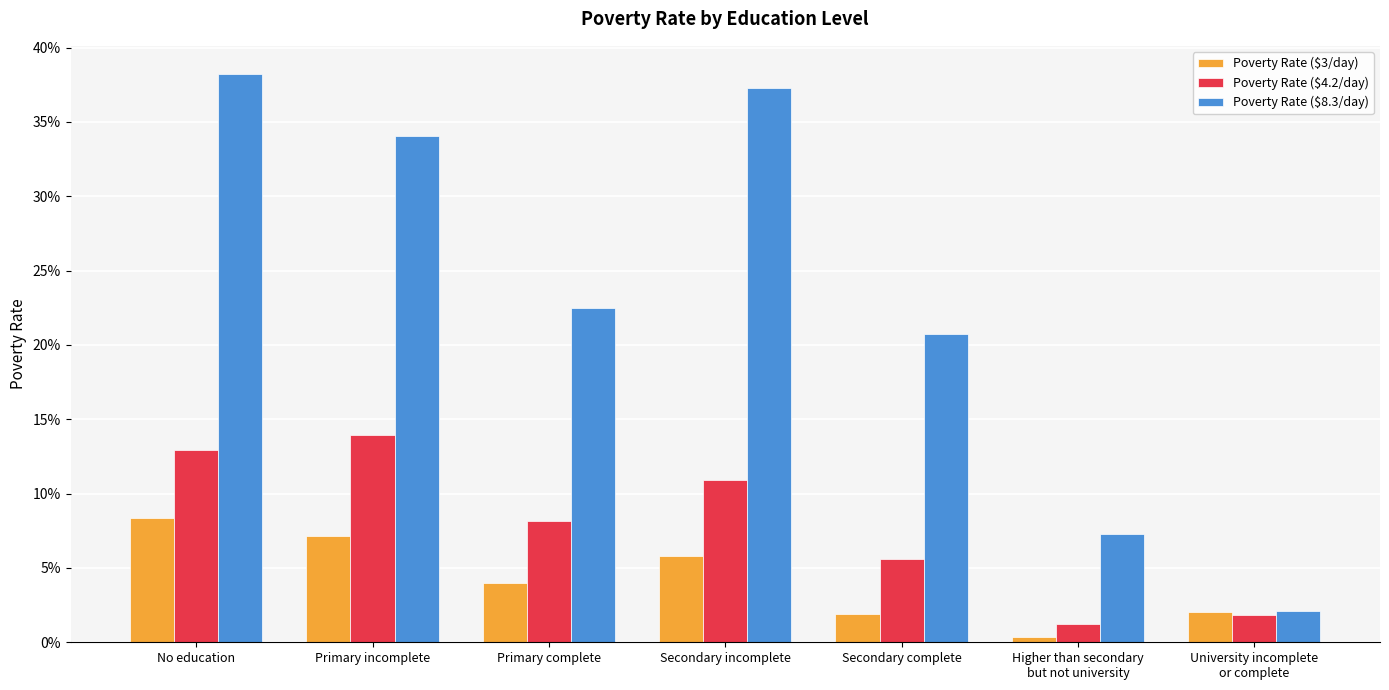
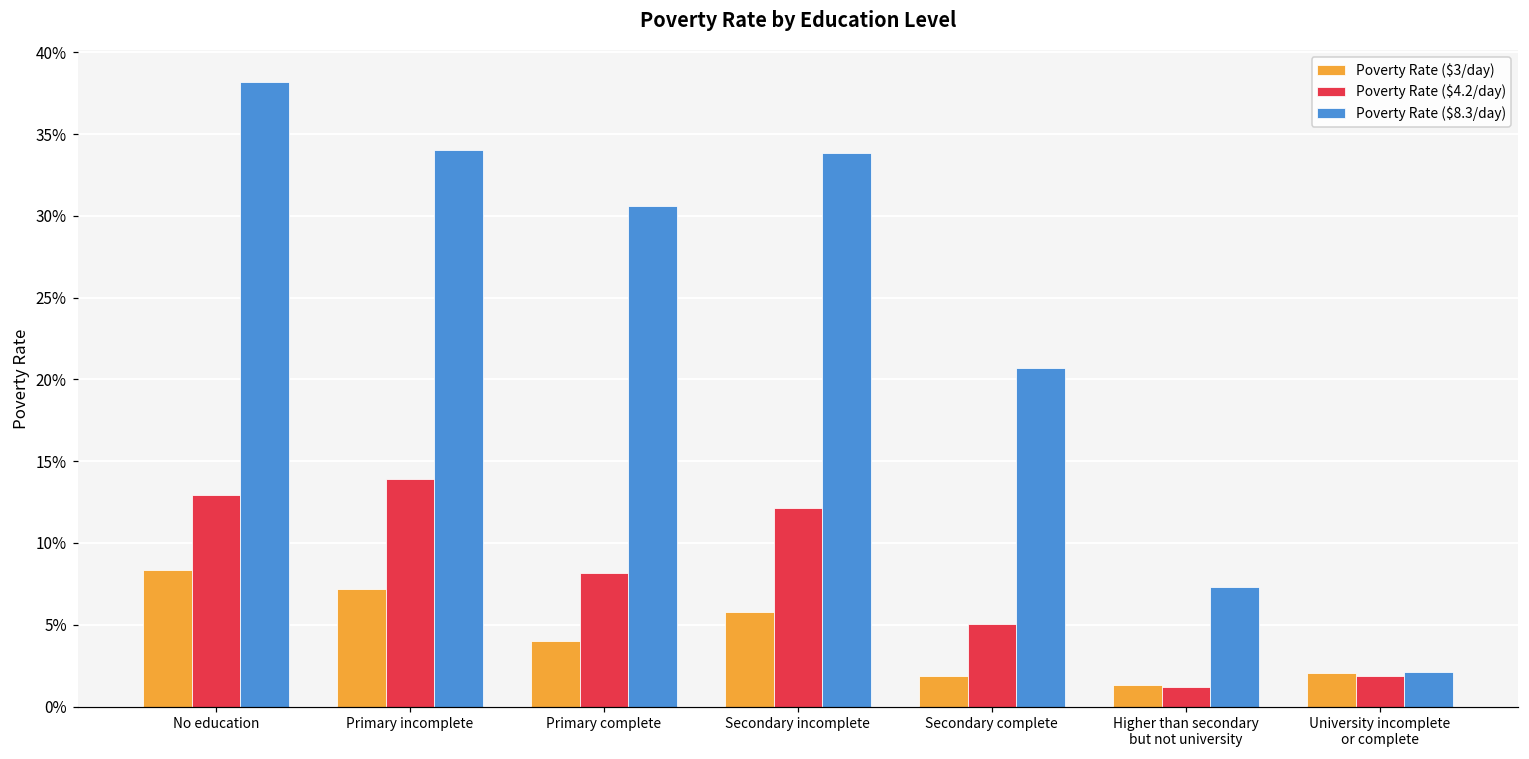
  {
    "Poverty Rate ($3/day)": {
      "No education": "8.3%",
      "Primary incomplete": "7.2%",
      "Primary complete": "4.0%",
      "Secondary incomplete": "5.8%",
      "Secondary complete": "1.9%",
-     "Higher than secondary but not university": "0.4%",
+     "Higher than secondary but not university": "1.3%",
      "University incomplete or complete": "2.0%"
    },
    "Poverty Rate ($4.2/day)": {
      "No education": "12.9%",
      "Primary incomplete": "13.9%",
      "Primary complete": "8.2%",
-     "Secondary incomplete": "10.9%",
-     "Secondary complete": "5.6%",
+     "Secondary incomplete": "12.1%",
+     "Secondary complete": "5.1%",
      "Higher than secondary but not university": "1.2%",
      "University incomplete or complete": "1.9%"
    },
    "Poverty Rate ($8.3/day)": {
      "No education": "38.2%",
      "Primary incomplete": "34.1%",
-     "Primary complete": "22.5%",
-     "Secondary incomplete": "37.3%",
+     "Primary complete": "30.6%",
+     "Secondary incomplete": "33.8%",
      "Secondary complete": "20.7%",
      "Higher than secondary but not university": "7.3%",
      "University incomplete or complete": "2.1%"
    }
  }
